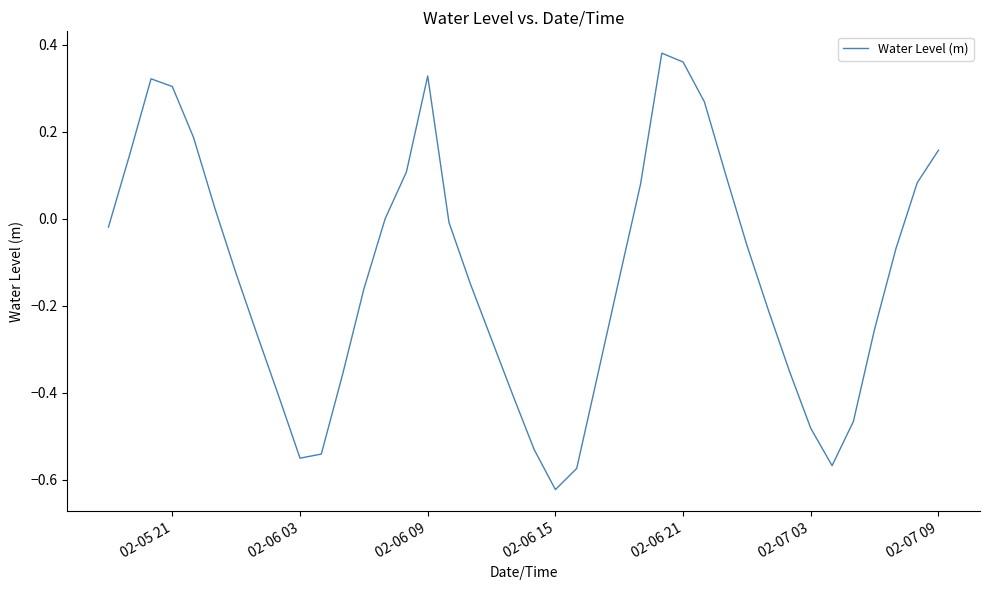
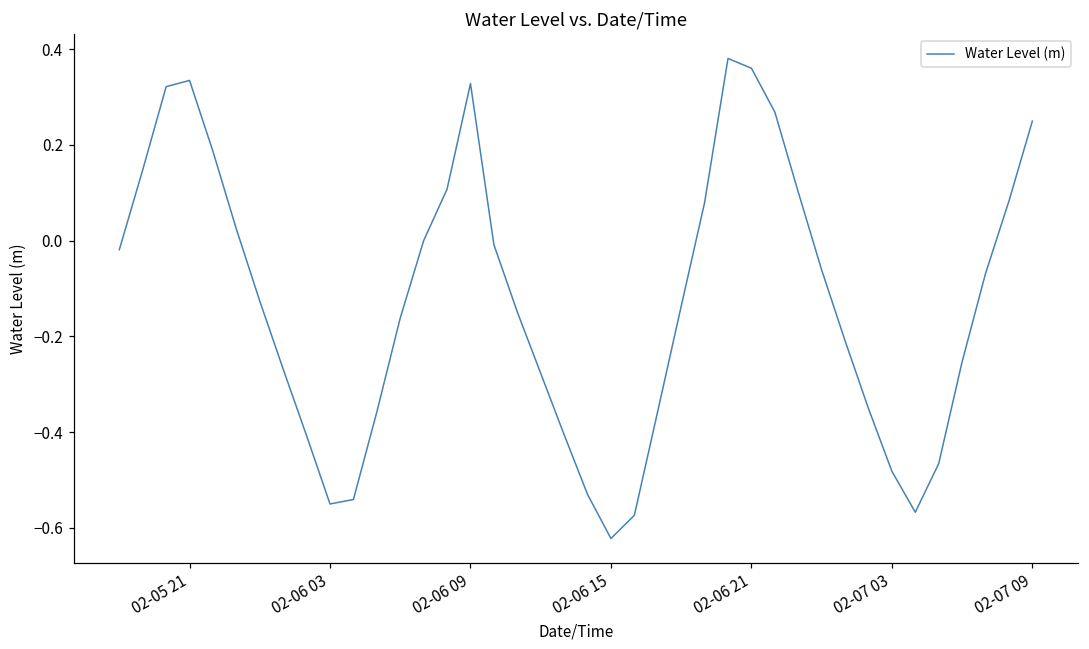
  {
-   "02-05 21": 0.30,
+   "02-05 21": 0.33,
    "02-06 03": -0.55,
    "02-06 09": 0.33,
    "02-06 15": -0.62,
    "02-06 21": 0.36,
    "02-07 03": -0.48,
-   "02-07 09": 0.16
+   "02-07 09": 0.25
  }
